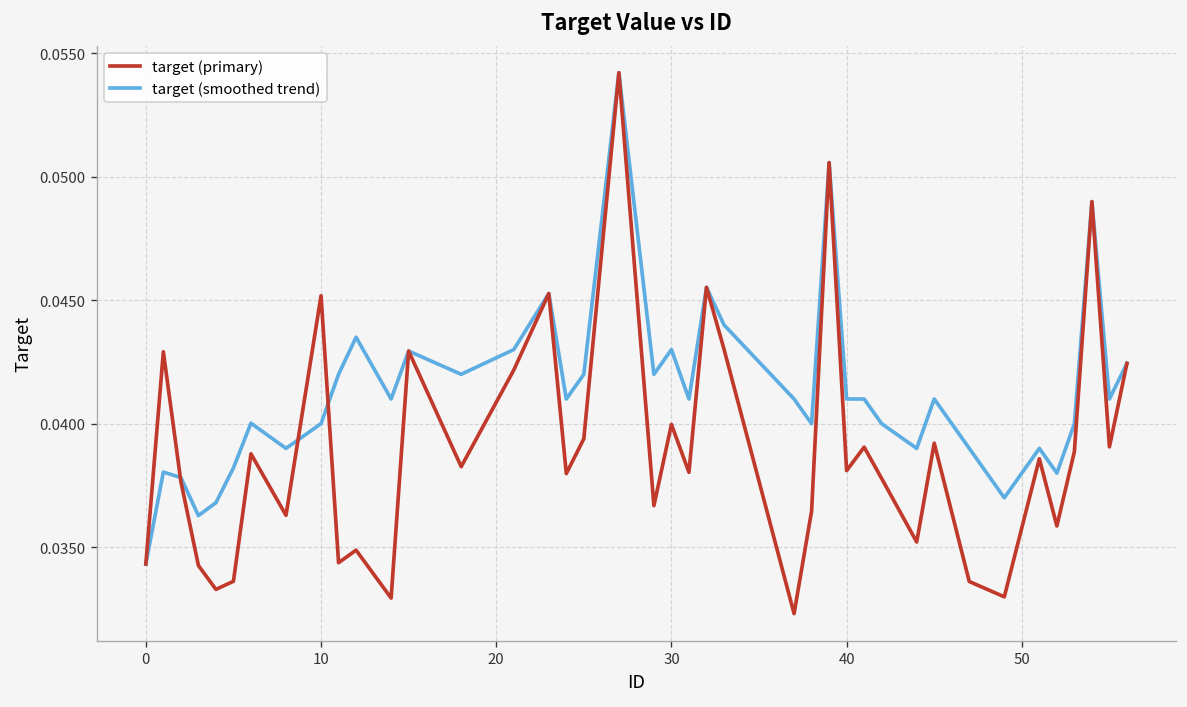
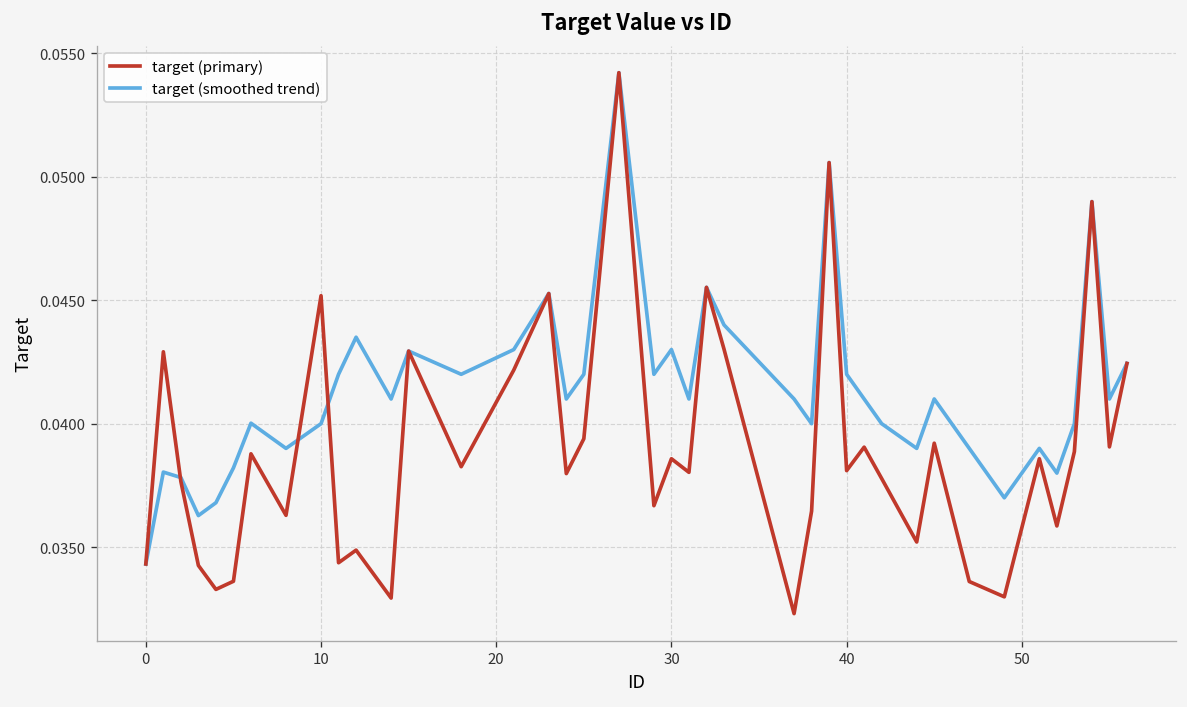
  {
    "target (primary)": {
      "10": 0.0452,
-     "30": 0.0400,
+     "30": 0.0386,
      "40": 0.0381
    },
    "target (smoothed trend)": {
      "10": 0.040,
      "30": 0.043,
-     "40": 0.041
+     "40": 0.042
    }
  }
